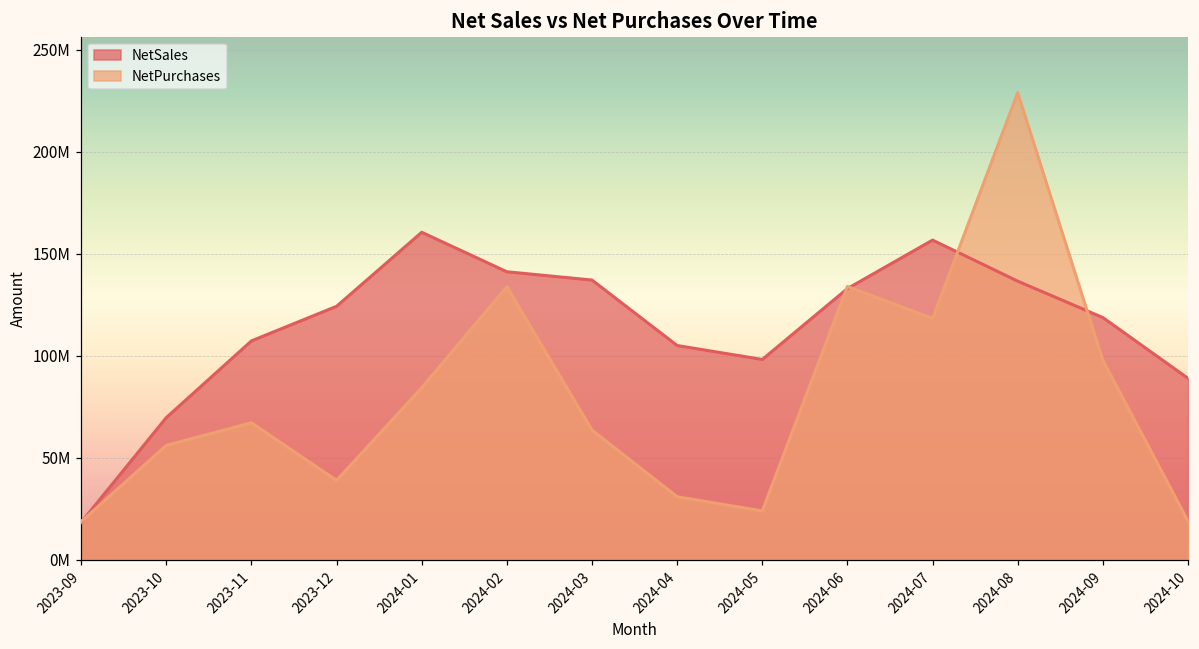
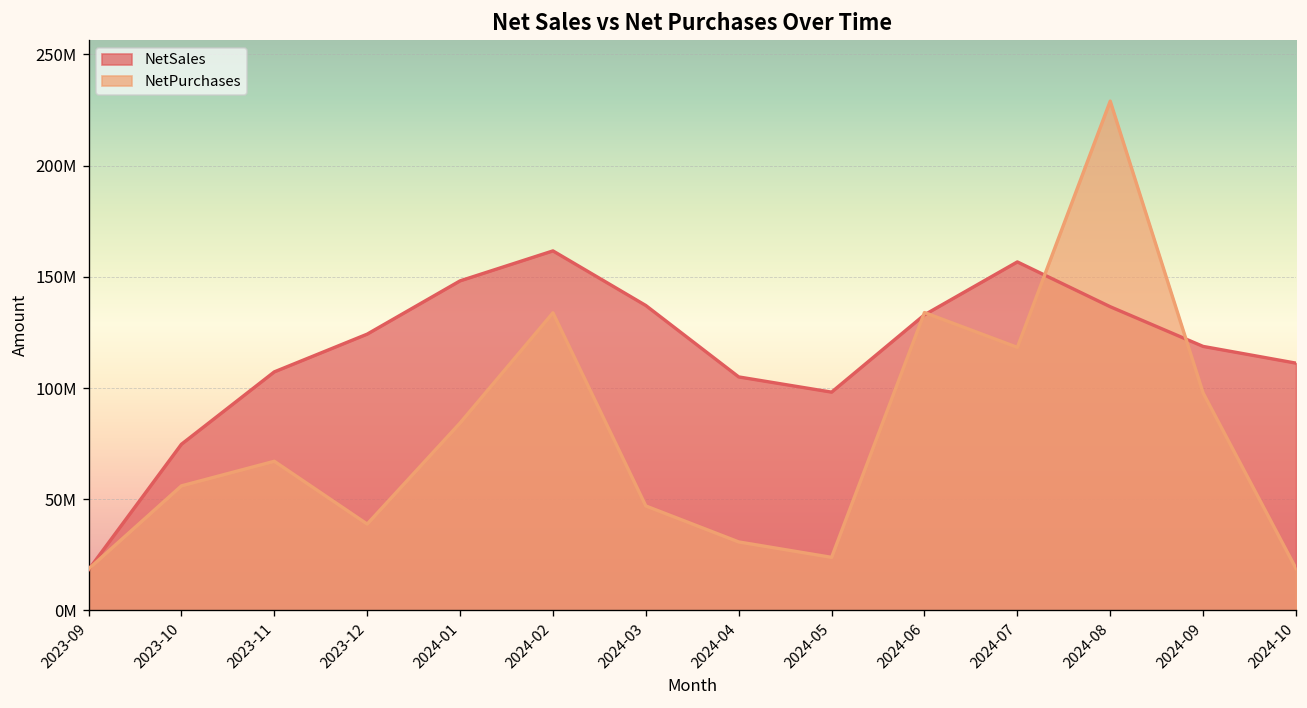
  {
    "NetSales": {
-     "2023-10": 70000000,
+     "2023-10": 75000000,
      "2023-11": 107000000,
      "2023-12": 124000000,
-     "2024-01": 161000000,
-     "2024-02": 141000000,
+     "2024-01": 148000000,
+     "2024-02": 162000000,
      "2024-03": 137000000,
      "2024-04": 105000000,
      "2024-05": 98000000,
      "2024-07": 157000000,
      "2024-08": 137000000,
      "2024-09": 119000000,
-     "2024-10": 89000000
+     "2024-10": 111000000
    },
    "NetPurchases": {
      "2023-10": 56000000,
      "2023-11": 67000000,
      "2023-12": 39000000,
      "2024-01": 84000000,
      "2024-02": 134000000,
-     "2024-03": 64000000,
+     "2024-03": 47000000,
      "2024-04": 31000000,
      "2024-05": 24000000,
      "2024-07": 118000000,
      "2024-08": 229000000,
      "2024-09": 98000000,
      "2024-10": 19000000
    }
  }
